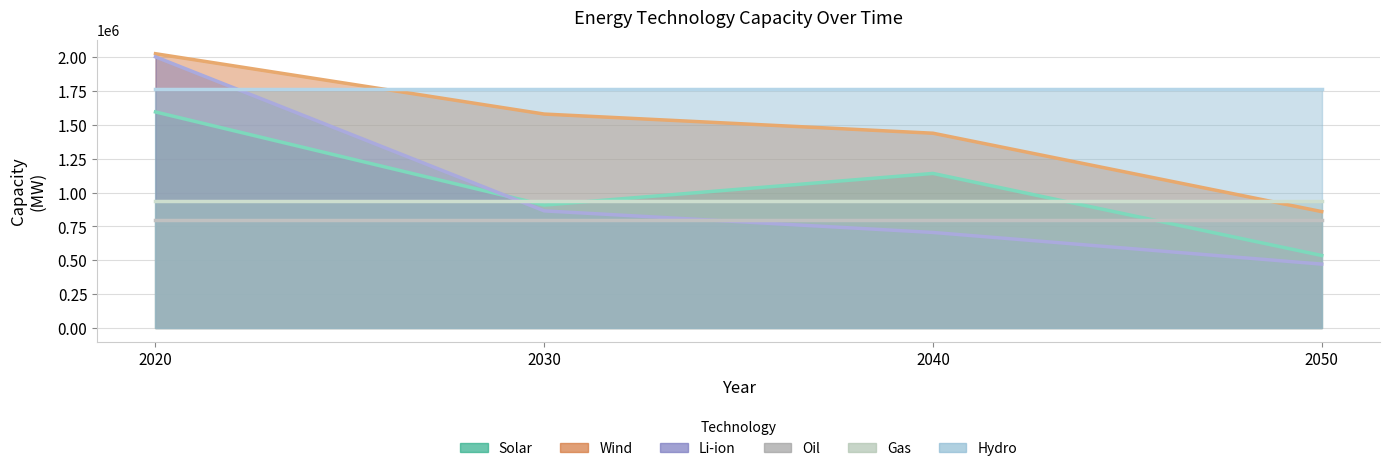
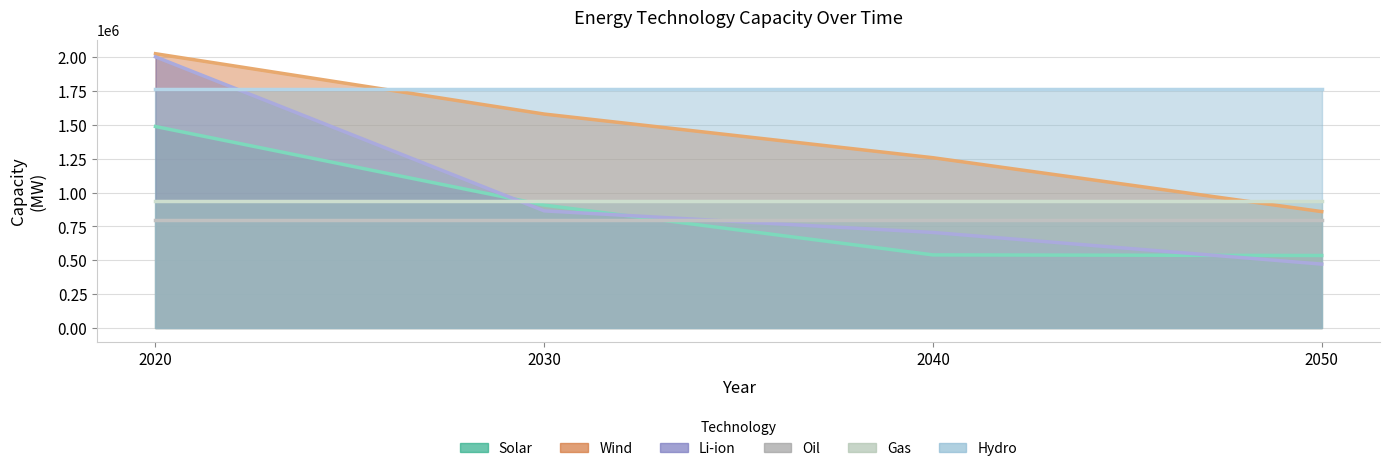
  {
    "Solar": {
-     "2020": 1600000,
+     "2020": 1490000,
      "2030": 910000,
-     "2040": 1140000,
+     "2040": 540000,
      "2050": 530000
    },
    "Wind": {
      "2020": 2030000,
      "2030": 1580000,
-     "2040": 1440000,
+     "2040": 1260000,
      "2050": 860000
    }
  }
